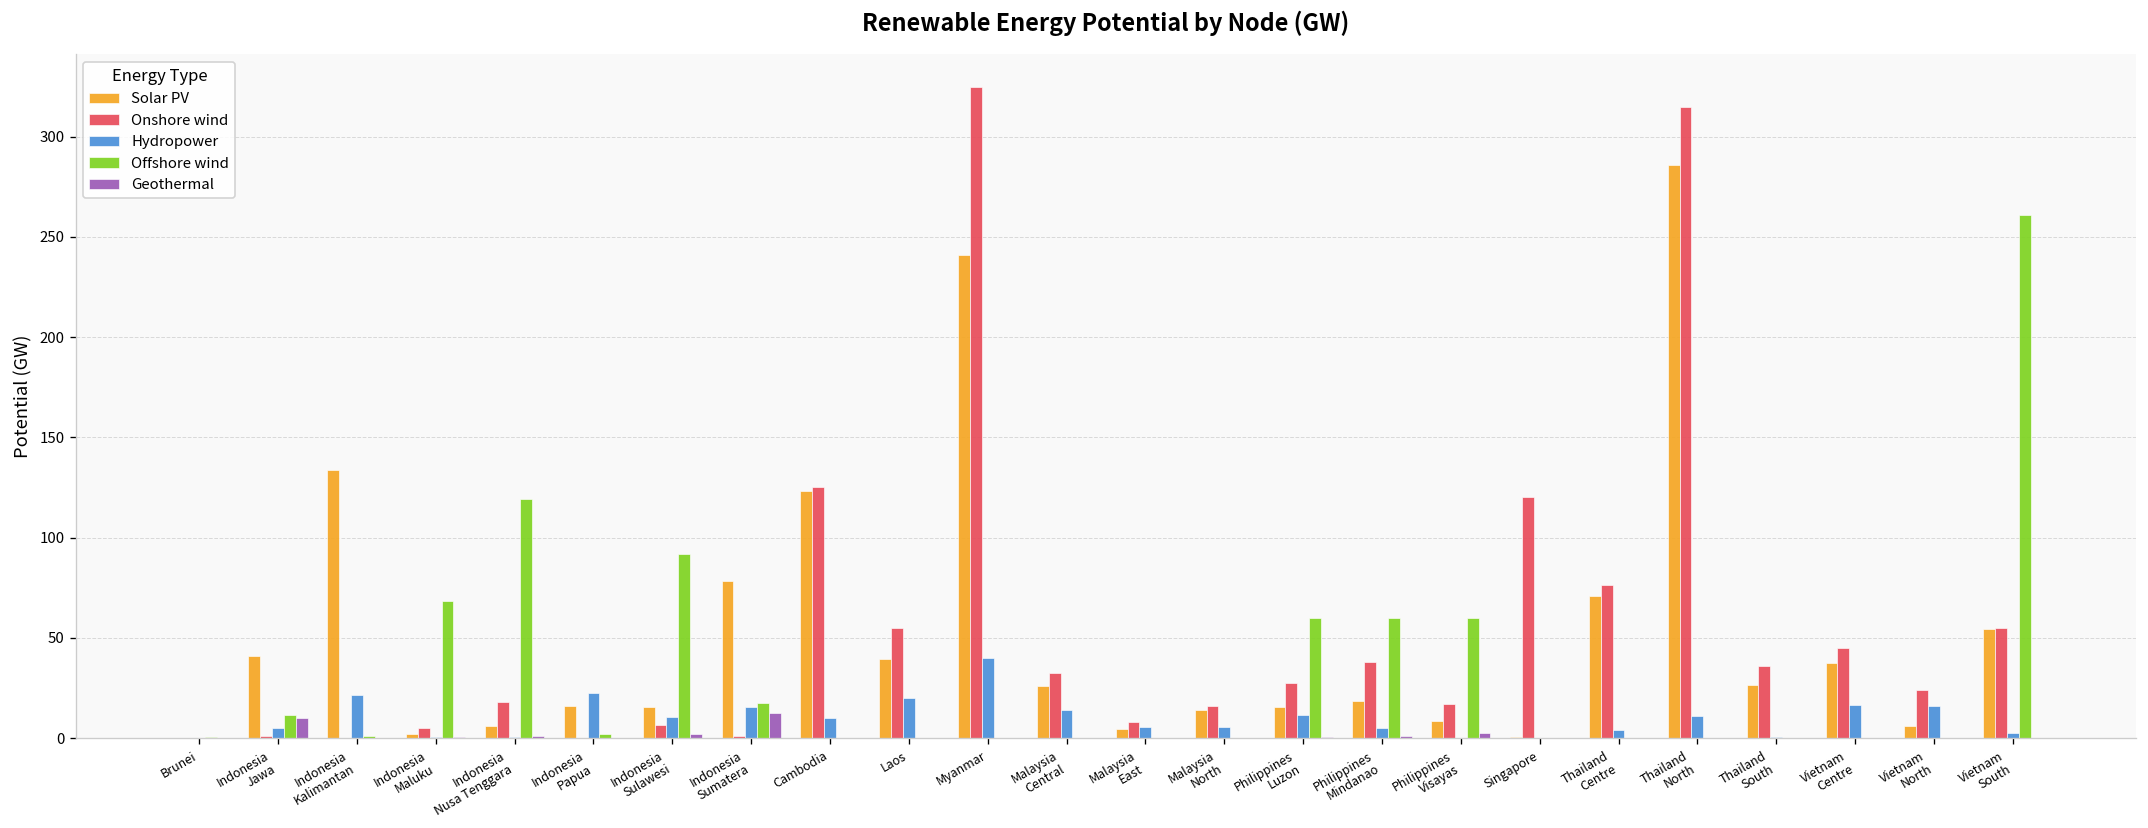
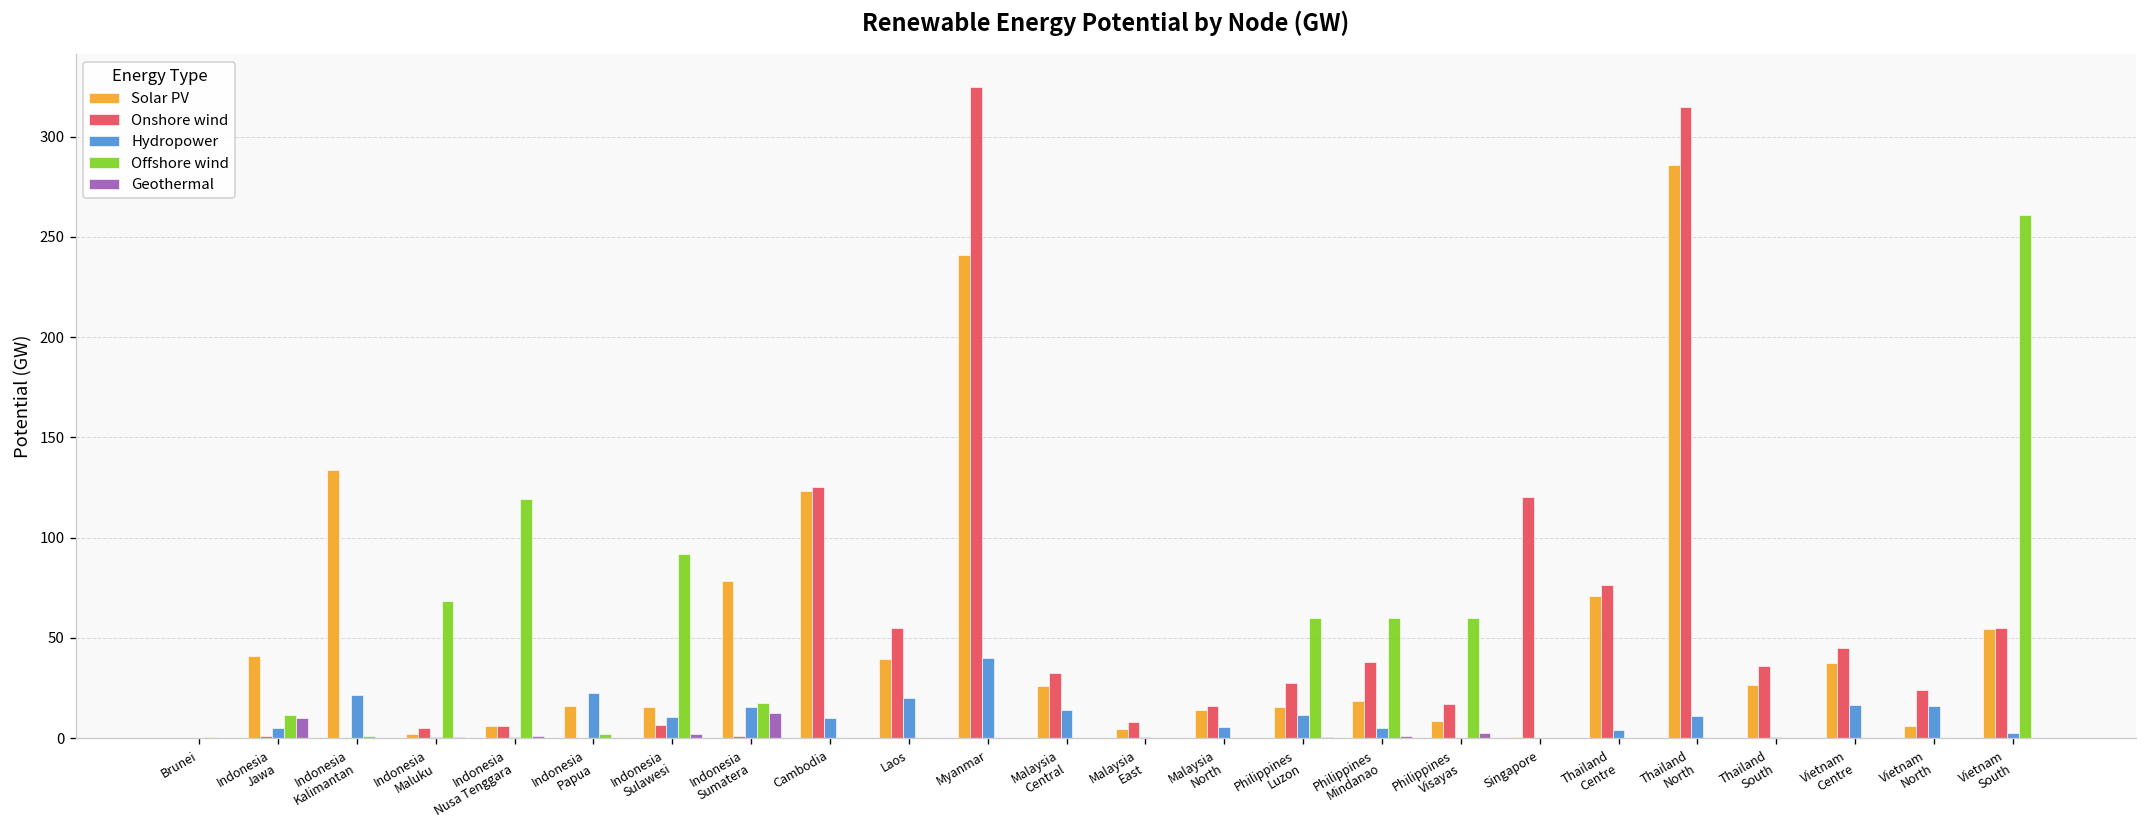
  {
    "Solar PV": {
      "Indonesia Jawa": 41,
      "Indonesia Kalimantan": 134,
      "Indonesia Maluku": 2,
      "Indonesia Nusa Tenggara": 6,
      "Indonesia Papua": 16,
      "Indonesia Sulawesi": 16,
      "Indonesia Sumatera": 78,
      "Cambodia": 123,
      "Laos": 39,
      "Myanmar": 241,
      "Malaysia Central": 26,
      "Malaysia East": 5,
      "Malaysia North": 14,
      "Philippines Luzon": 16,
      "Philippines Mindanao": 19,
      "Philippines Visayas": 8,
      "Thailand Centre": 71,
      "Thailand North": 286,
      "Thailand South": 26,
      "Vietnam Centre": 37,
      "Vietnam North": 6,
      "Vietnam South": 54
    },
    "Onshore wind": {
      "Indonesia Maluku": 5,
-     "Indonesia Nusa Tenggara": 18,
+     "Indonesia Nusa Tenggara": 6,
      "Indonesia Sulawesi": 7,
      "Cambodia": 125,
      "Laos": 55,
      "Myanmar": 325,
      "Malaysia Central": 32,
      "Malaysia East": 8,
      "Malaysia North": 16,
      "Philippines Luzon": 28,
      "Philippines Mindanao": 38,
      "Philippines Visayas": 17,
      "Singapore": 120,
      "Thailand Centre": 76,
      "Thailand North": 315,
      "Thailand South": 36,
      "Vietnam Centre": 45,
      "Vietnam North": 24,
      "Vietnam South": 55
    },
    "Hydropower": {
      "Brunei": 0,
      "Indonesia Jawa": 5,
      "Indonesia Kalimantan": 22,
      "Indonesia Papua": 22,
      "Indonesia Sulawesi": 10,
      "Indonesia Sumatera": 16,
      "Cambodia": 10,
      "Laos": 20,
      "Myanmar": 40,
      "Malaysia Central": 14,
-     "Malaysia East": 5,
+     "Malaysia East": 0,
      "Malaysia North": 5,
      "Philippines Luzon": 12,
      "Philippines Mindanao": 5,
      "Philippines Visayas": 0,
      "Singapore": 0,
      "Thailand Centre": 4,
      "Thailand North": 11,
      "Vietnam Centre": 16,
      "Vietnam North": 16,
      "Vietnam South": 2
    },
    "Offshore wind": {
      "Indonesia Jawa": 12,
      "Indonesia Maluku": 68,
      "Indonesia Nusa Tenggara": 119,
      "Indonesia Papua": 2,
      "Indonesia Sulawesi": 92,
      "Indonesia Sumatera": 18,
      "Cambodia": 0,
      "Laos": 0,
      "Myanmar": 0,
      "Malaysia Central": 0,
      "Malaysia East": 0,
      "Malaysia North": 0,
      "Philippines Luzon": 60,
      "Philippines Mindanao": 60,
      "Philippines Visayas": 60,
      "Singapore": 0,
      "Thailand Centre": 0,
      "Thailand North": 0,
      "Thailand South": 0,
      "Vietnam Centre": 0,
      "Vietnam North": 0,
      "Vietnam South": 261
    },
    "Geothermal": {
      "Brunei": 0,
      "Indonesia Jawa": 10,
      "Indonesia Sulawesi": 2,
      "Indonesia Sumatera": 13,
      "Cambodia": 0,
      "Laos": 0,
      "Myanmar": 0,
      "Malaysia Central": 0,
      "Malaysia East": 0,
      "Malaysia North": 0,
      "Philippines Visayas": 2,
      "Singapore": 0,
      "Thailand Centre": 0,
      "Thailand North": 0,
      "Thailand South": 0,
      "Vietnam Centre": 0,
      "Vietnam North": 0,
      "Vietnam South": 0
    }
  }
